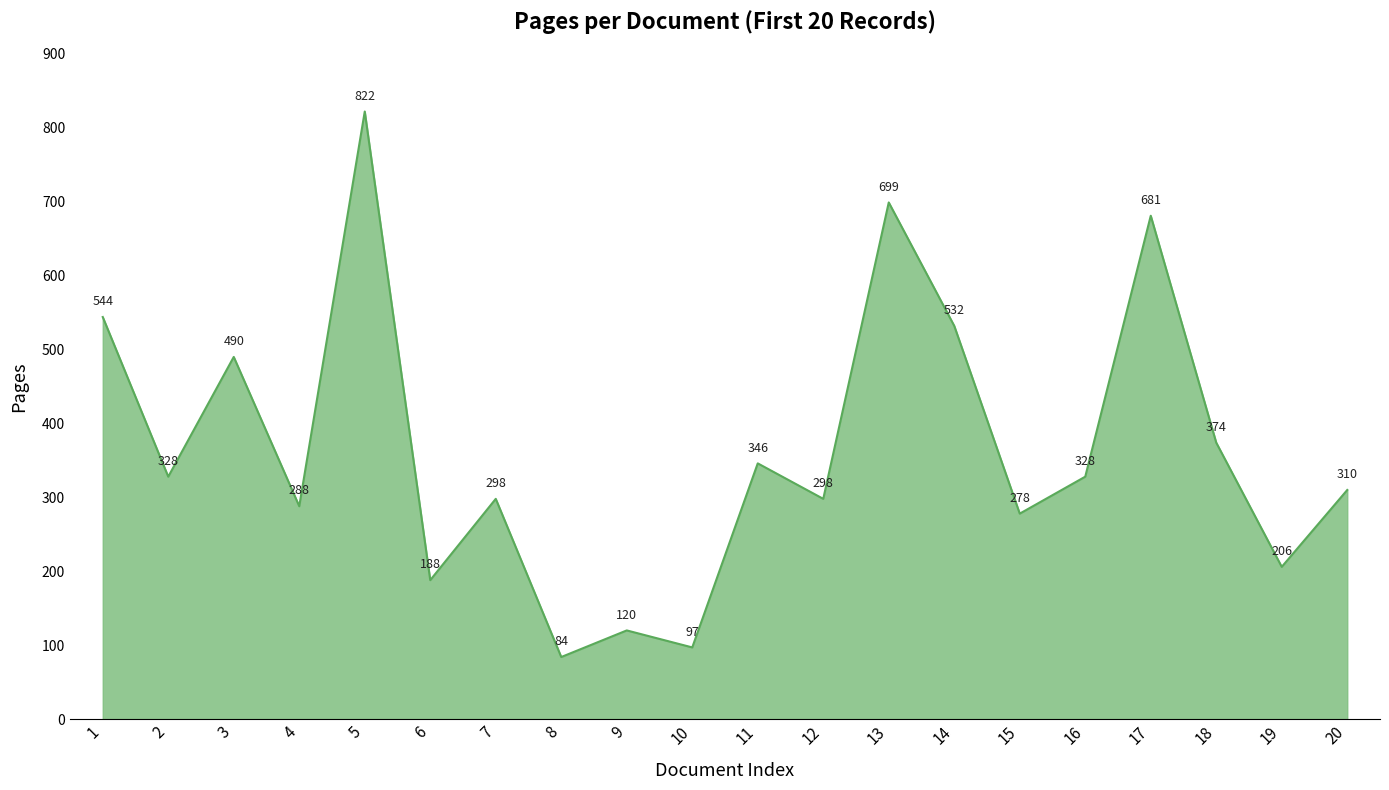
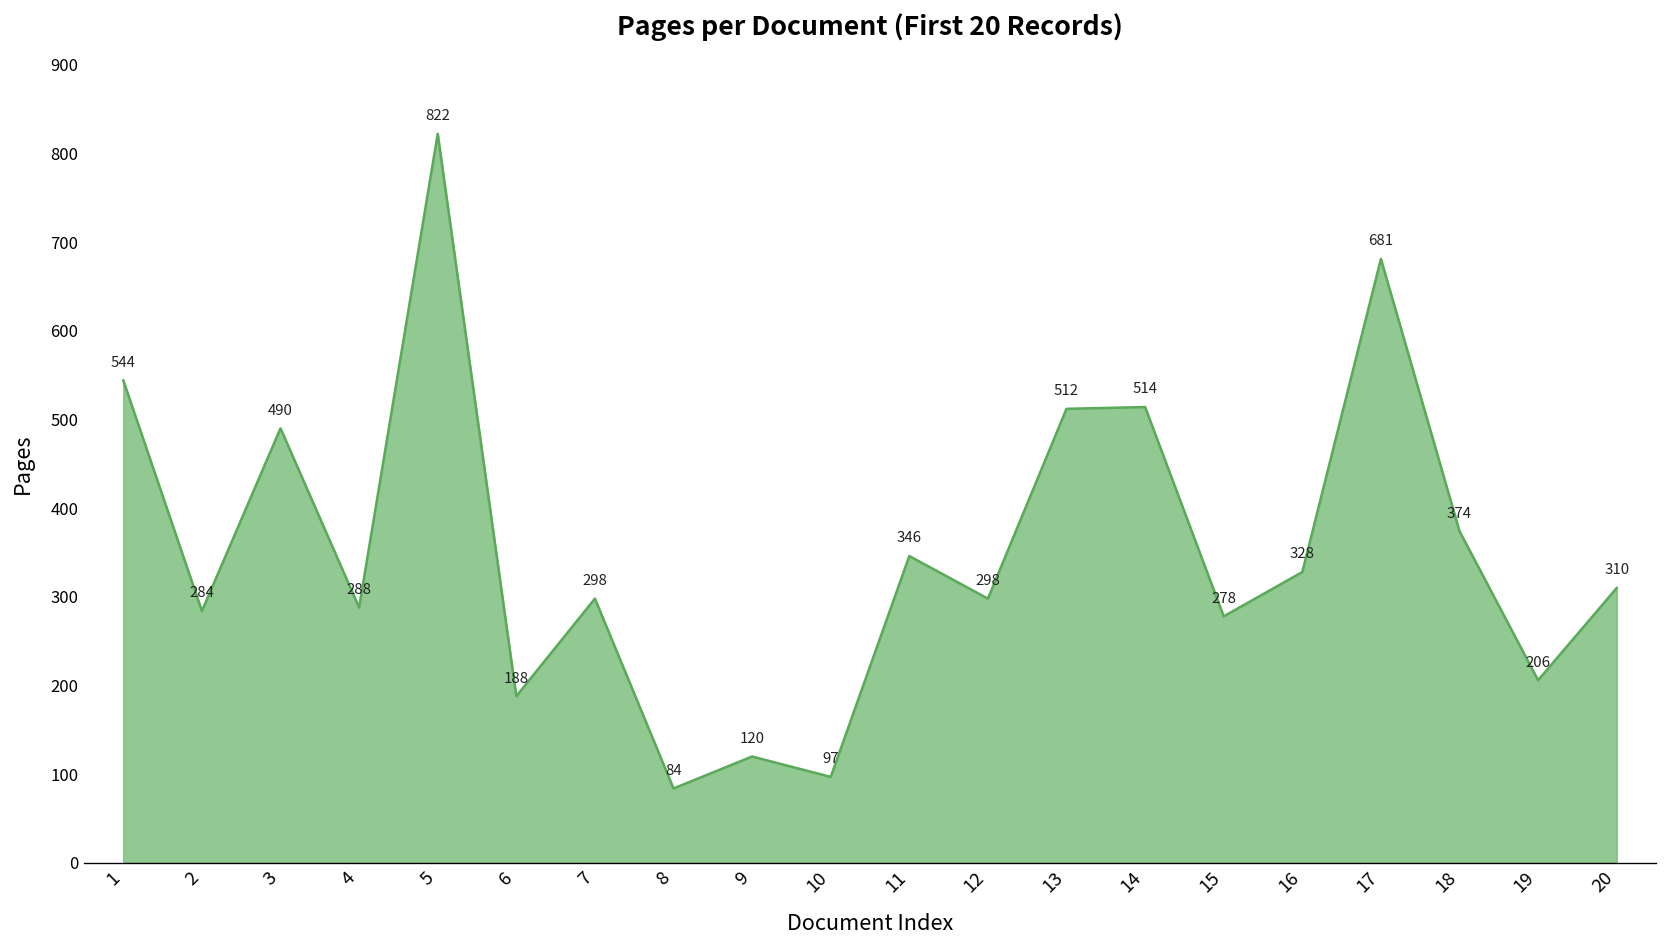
  {
    "1": 544,
-   "2": 328,
+   "2": 284,
    "3": 490,
    "4": 288,
    "5": 822,
    "6": 188,
    "7": 298,
    "8": 84,
    "9": 120,
    "10": 97,
    "11": 346,
    "12": 298,
-   "13": 699,
-   "14": 532,
+   "13": 512,
+   "14": 514,
    "15": 278,
    "16": 328,
    "17": 681,
    "18": 374,
    "19": 206,
    "20": 310
  }
